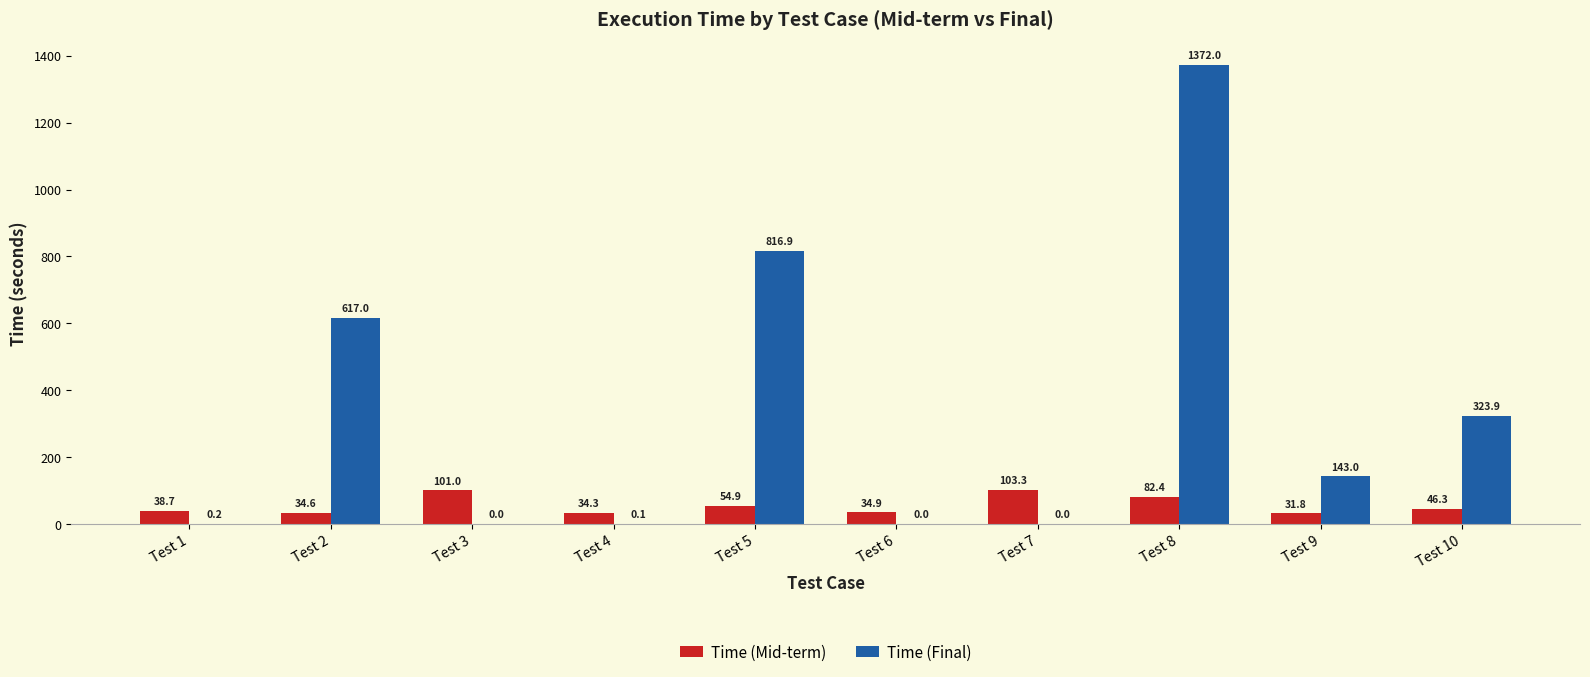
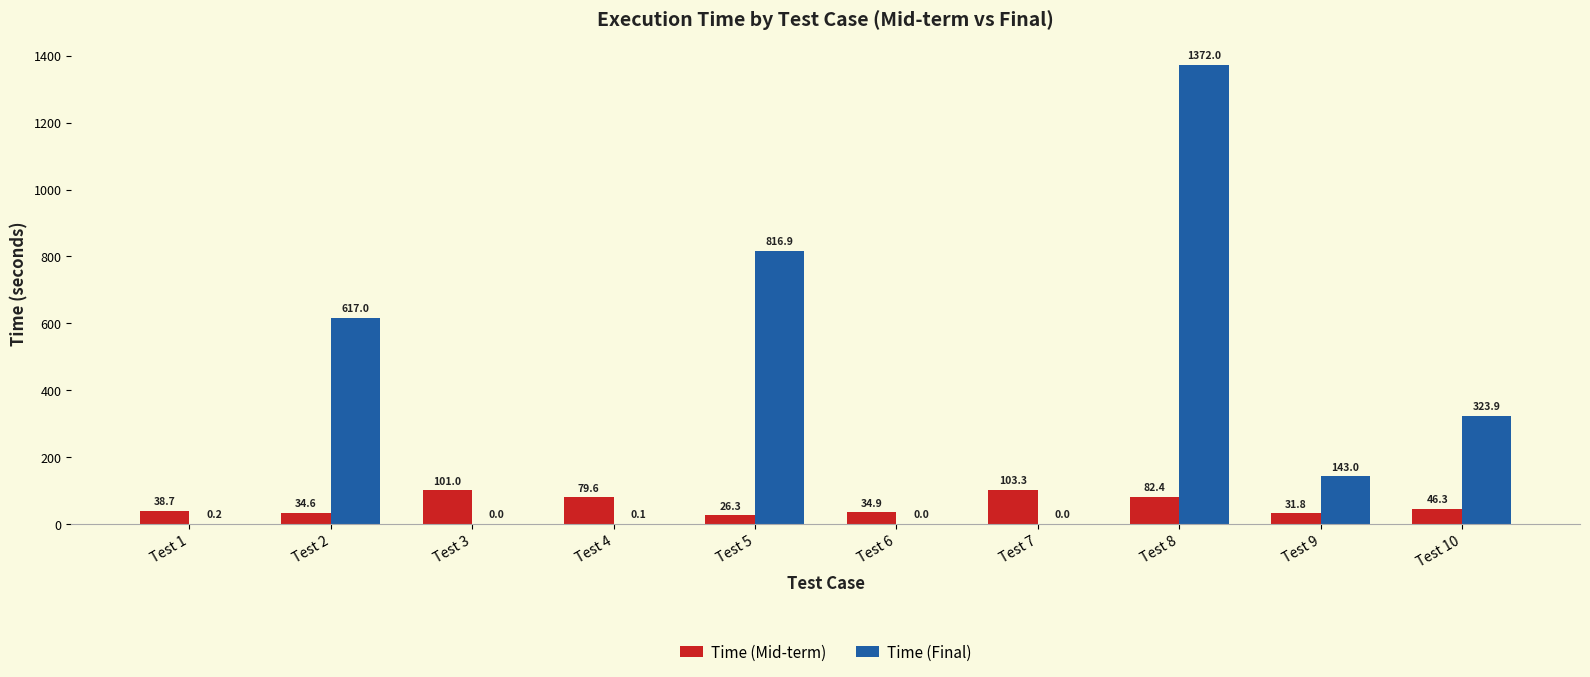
  {
    "Time (Mid-term)": {
      "Test 1": 38.7,
      "Test 2": 34.6,
      "Test 3": 101.0,
-     "Test 4": 34.3,
-     "Test 5": 54.9,
+     "Test 4": 79.6,
+     "Test 5": 26.3,
      "Test 6": 34.9,
      "Test 7": 103.3,
      "Test 8": 82.4,
      "Test 9": 31.8,
      "Test 10": 46.3
    },
    "Time (Final)": {
      "Test 1": 0.2,
      "Test 2": 617.0,
      "Test 3": 0.0,
      "Test 4": 0.1,
      "Test 5": 816.9,
      "Test 6": 0.0,
      "Test 7": 0.0,
      "Test 8": 1372.0,
      "Test 9": 143.0,
      "Test 10": 323.9
    }
  }
